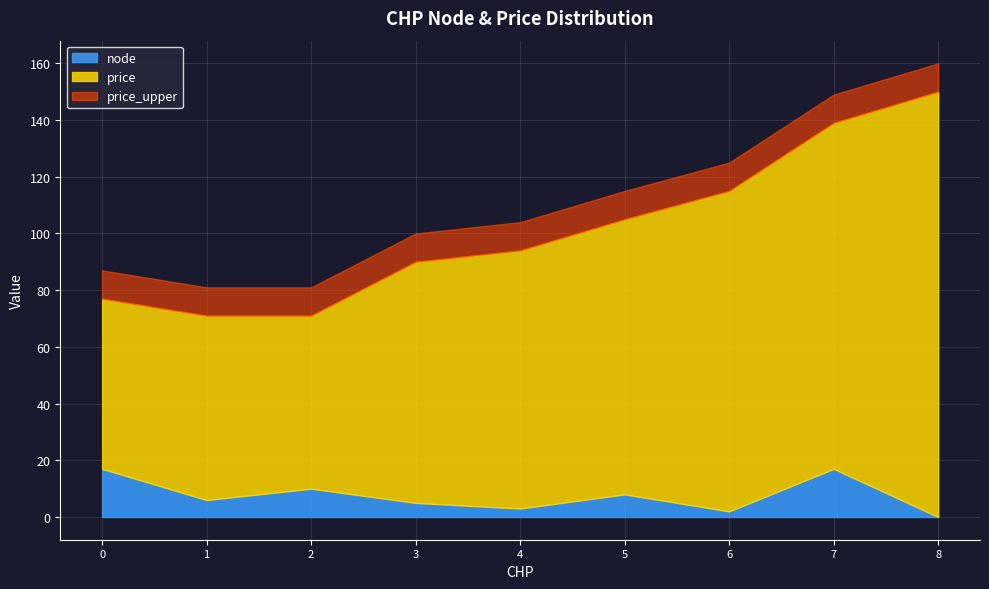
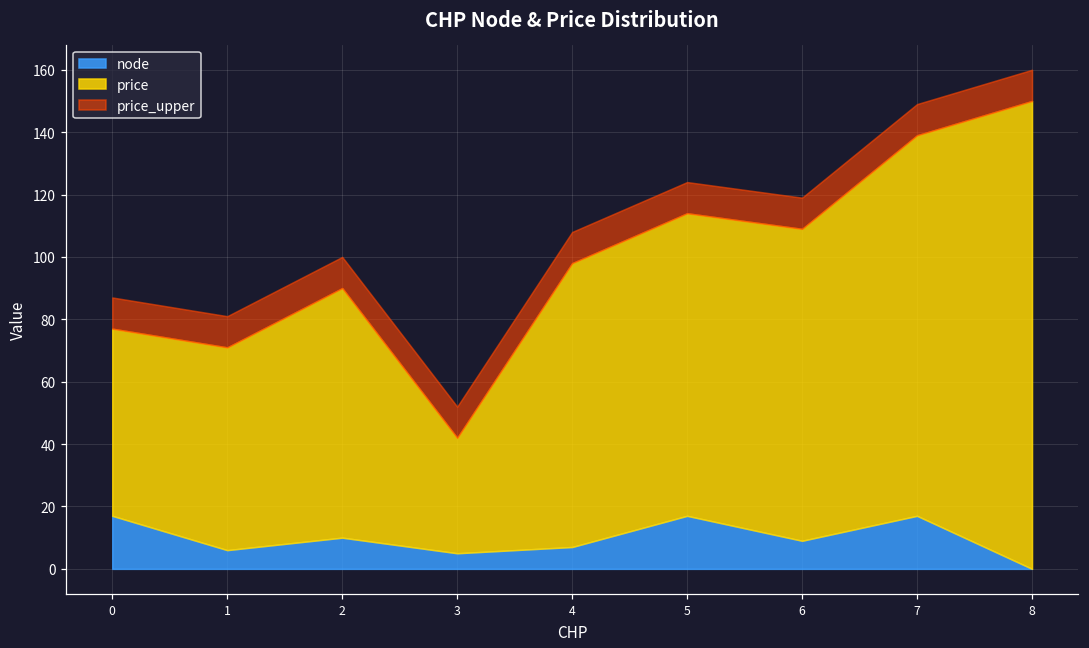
  {
    "node": {
      "0": 17,
      "1": 6,
      "2": 10,
      "3": 5,
-     "4": 3,
-     "5": 8,
-     "6": 2,
+     "4": 7,
+     "5": 17,
+     "6": 9,
      "7": 17,
      "8": 0
    },
    "price": {
      "0": 60,
      "1": 65,
-     "2": 61,
-     "3": 85,
+     "2": 80,
+     "3": 37,
      "4": 91,
      "5": 97,
-     "6": 113,
+     "6": 100,
      "7": 122,
      "8": 150
    },
    "price_upper": {
      "0": 10,
      "1": 10,
      "2": 10,
      "3": 10,
      "4": 10,
      "5": 10,
      "6": 10,
      "7": 10,
      "8": 10
    }
  }
